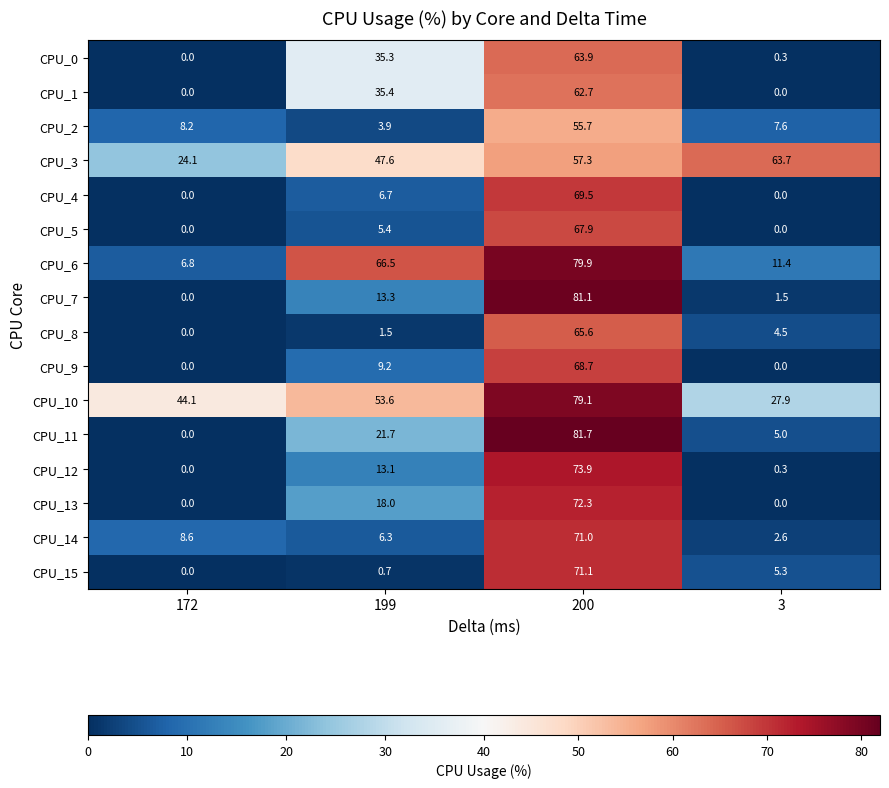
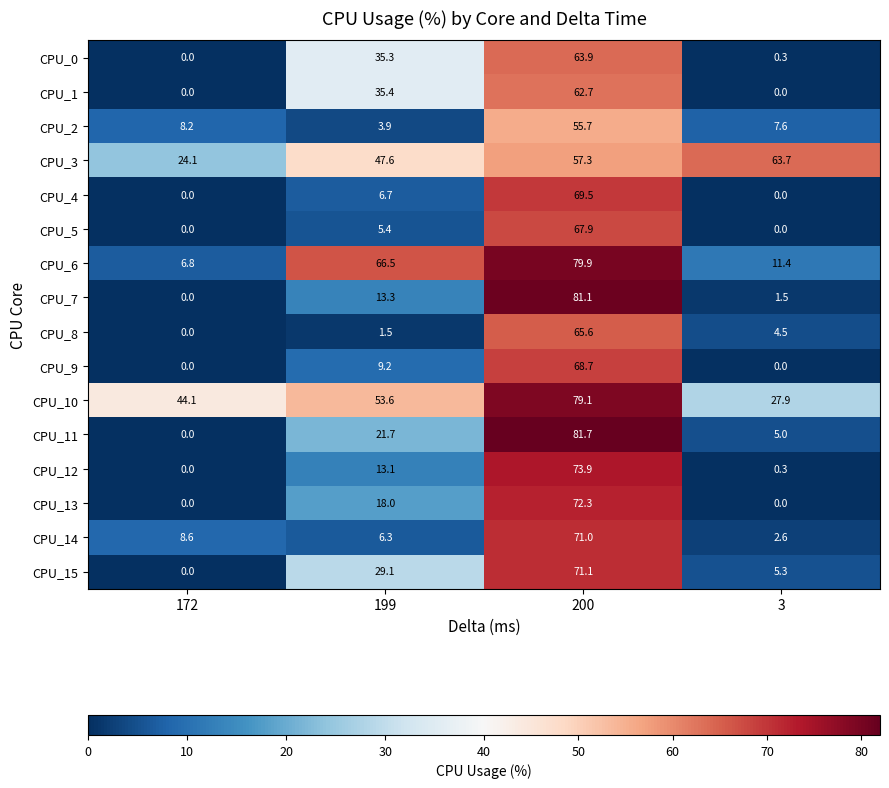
  {
    "CPU_0": {
      "172": 0.0,
      "199": 35.3,
      "200": 63.9,
      "3": 0.3
    },
    "CPU_1": {
      "172": 0.0,
      "199": 35.4,
      "200": 62.7,
      "3": 0.0
    },
    "CPU_2": {
      "172": 8.2,
      "199": 3.9,
      "200": 55.7,
      "3": 7.6
    },
    "CPU_3": {
      "172": 24.1,
      "199": 47.6,
      "200": 57.3,
      "3": 63.7
    },
    "CPU_4": {
      "172": 0.0,
      "199": 6.7,
      "200": 69.5,
      "3": 0.0
    },
    "CPU_5": {
      "172": 0.0,
      "199": 5.4,
      "200": 67.9,
      "3": 0.0
    },
    "CPU_6": {
      "172": 6.8,
      "199": 66.5,
      "200": 79.9,
      "3": 11.4
    },
    "CPU_7": {
      "172": 0.0,
      "199": 13.3,
      "200": 81.1,
      "3": 1.5
    },
    "CPU_8": {
      "172": 0.0,
      "199": 1.5,
      "200": 65.6,
      "3": 4.5
    },
    "CPU_9": {
      "172": 0.0,
      "199": 9.2,
      "200": 68.7,
      "3": 0.0
    },
    "CPU_10": {
      "172": 44.1,
      "199": 53.6,
      "200": 79.1,
      "3": 27.9
    },
    "CPU_11": {
      "172": 0.0,
      "199": 21.7,
      "200": 81.7,
      "3": 5.0
    },
    "CPU_12": {
      "172": 0.0,
      "199": 13.1,
      "200": 73.9,
      "3": 0.3
    },
    "CPU_13": {
      "172": 0.0,
      "199": 18.0,
      "200": 72.3,
      "3": 0.0
    },
    "CPU_14": {
      "172": 8.6,
      "199": 6.3,
      "200": 71.0,
      "3": 2.6
    },
    "CPU_15": {
      "172": 0.0,
-     "199": 0.7,
+     "199": 29.1,
      "200": 71.1,
      "3": 5.3
    }
  }
